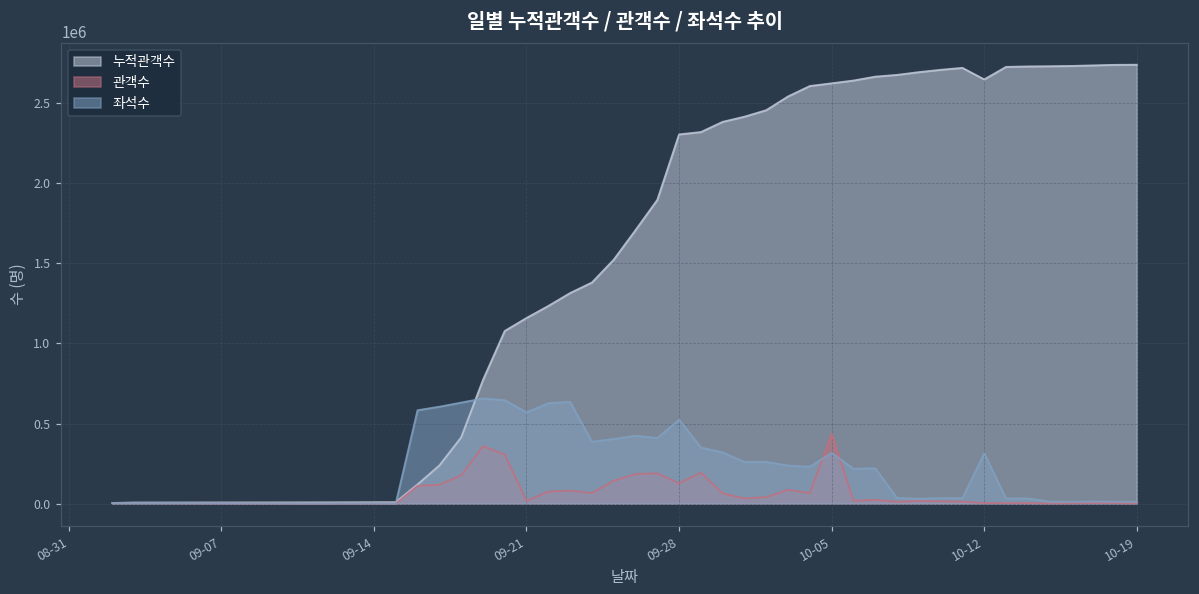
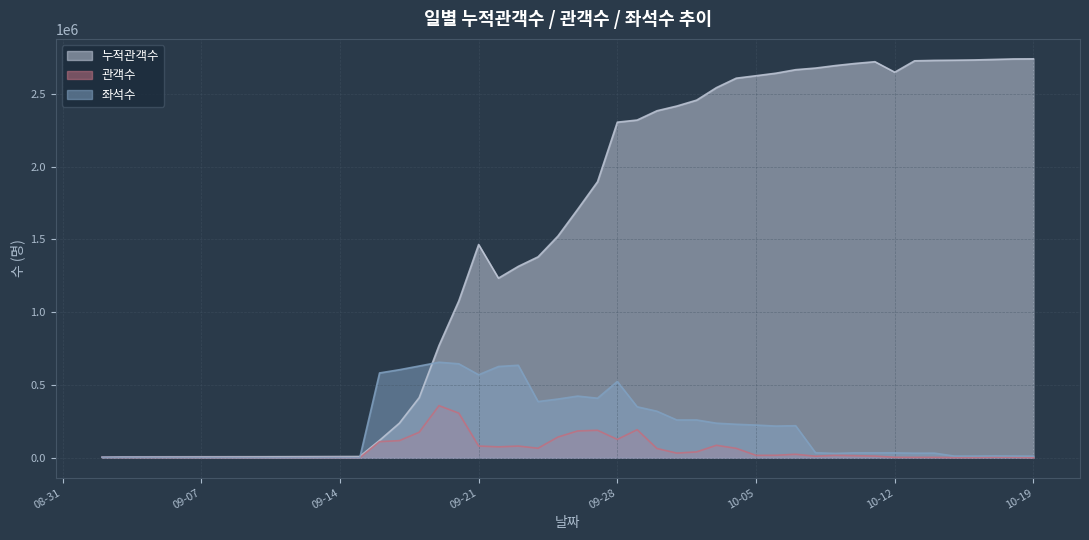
  {
    "누적관객수": {
-     "09-21": 1160000,
+     "09-21": 1470000,
      "09-28": 2310000,
      "10-05": 2620000,
      "10-12": 2650000,
      "10-19": 2740000
    },
    "관객수": {
-     "09-21": 20000,
+     "09-21": 80000,
      "09-28": 130000,
-     "10-05": 440000,
+     "10-05": 20000,
      "10-12": 0
    },
    "좌석수": {
      "09-21": 570000,
      "09-28": 520000,
-     "10-05": 320000,
-     "10-12": 310000
+     "10-05": 220000,
+     "10-12": 30000
    }
  }
